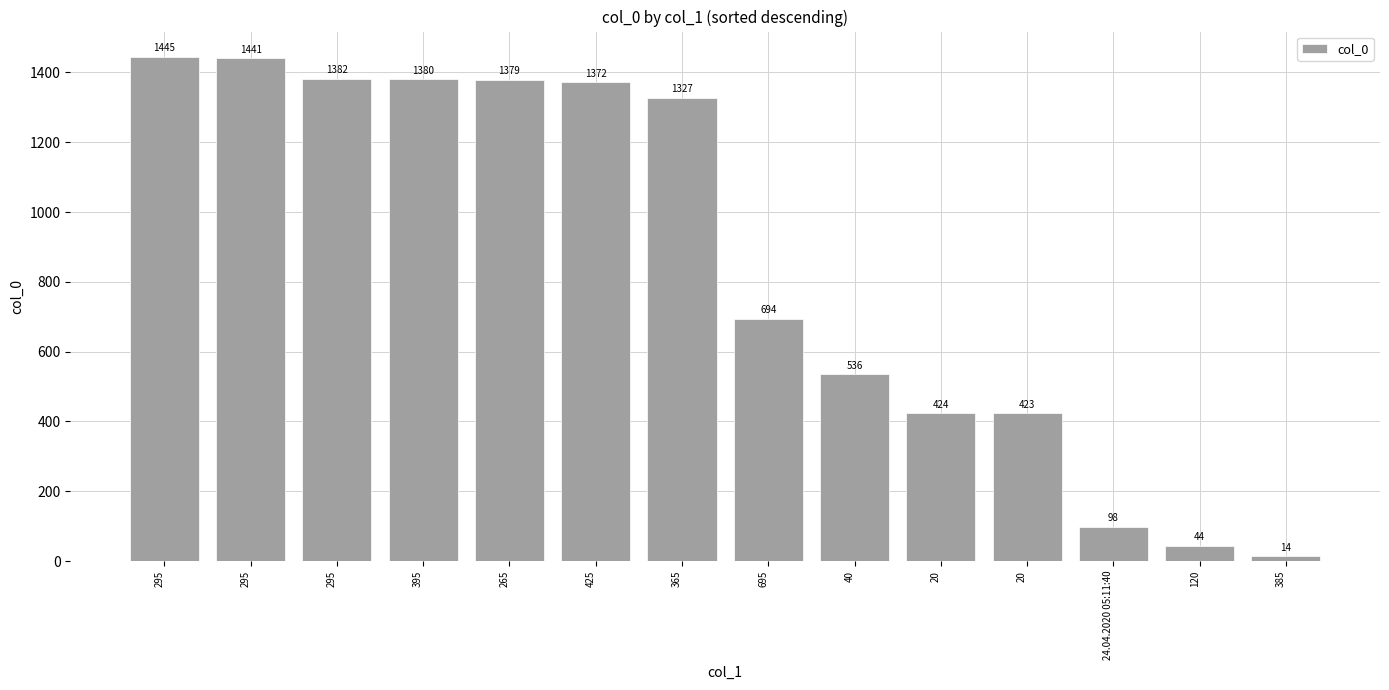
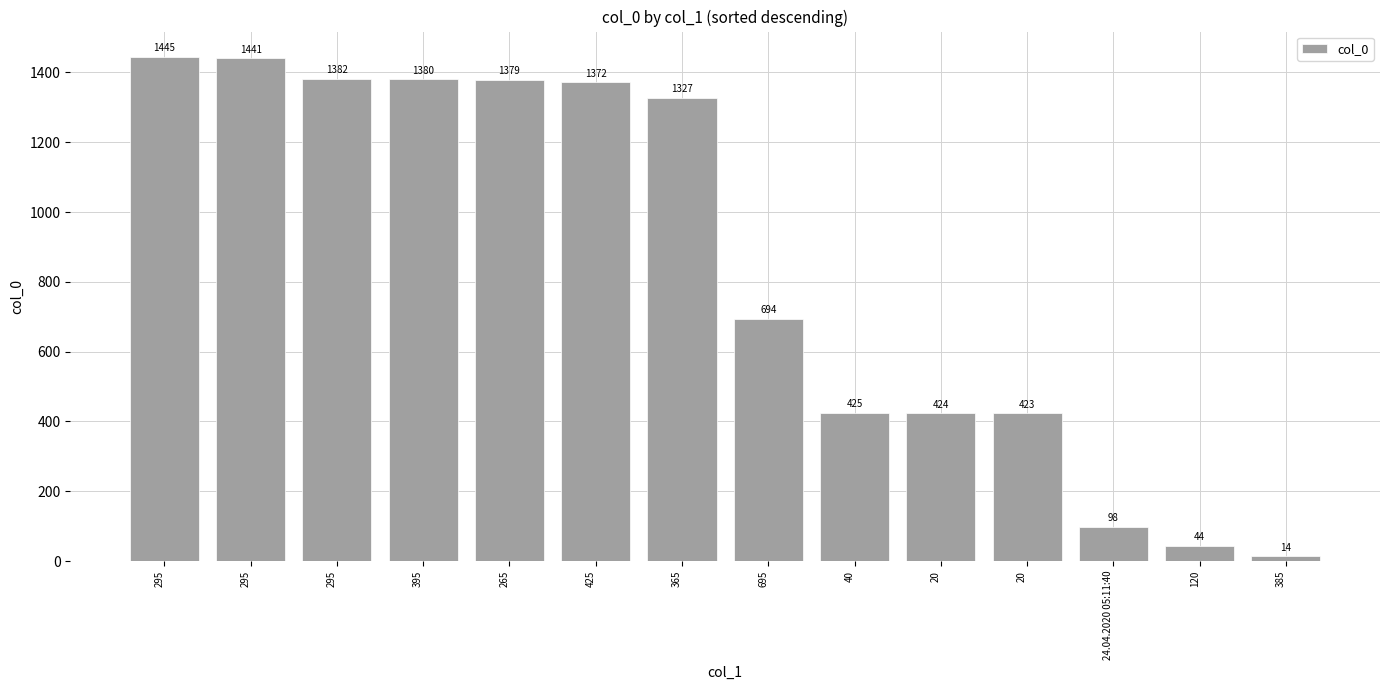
  {
    "395": 1380,
    "265": 1379,
    "425": 1372,
    "365": 1327,
    "695": 694,
-   "40": 536,
+   "40": 425,
    "24.04.2020 05:11:40": 98,
    "120": 44,
    "385": 14
  }
